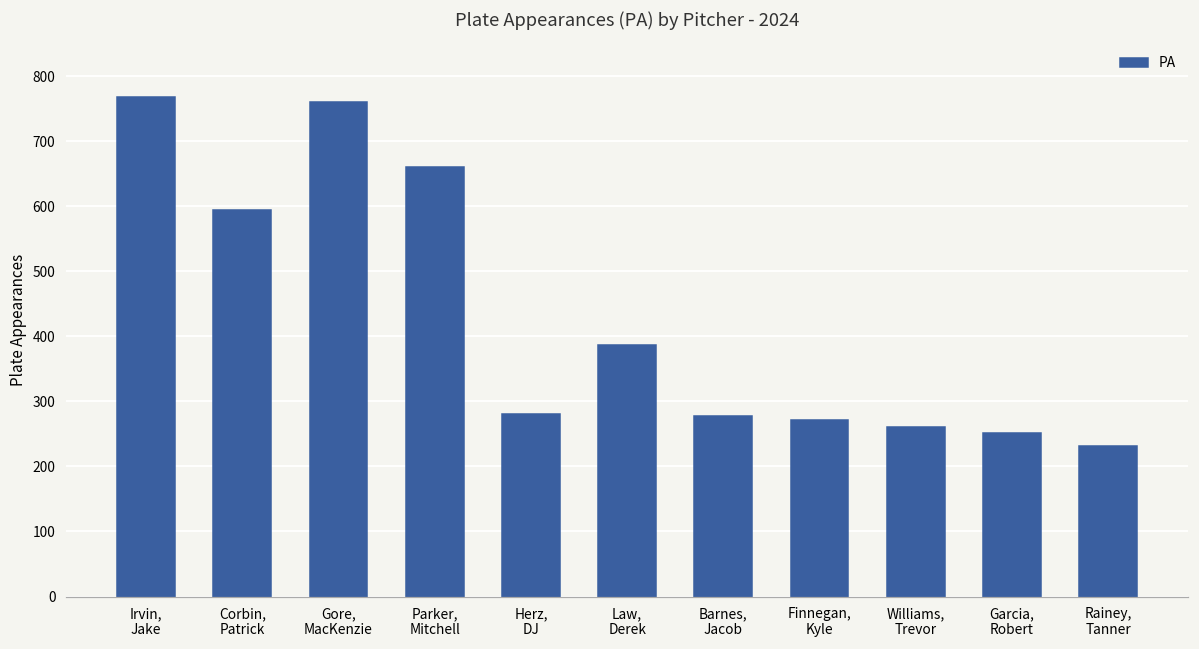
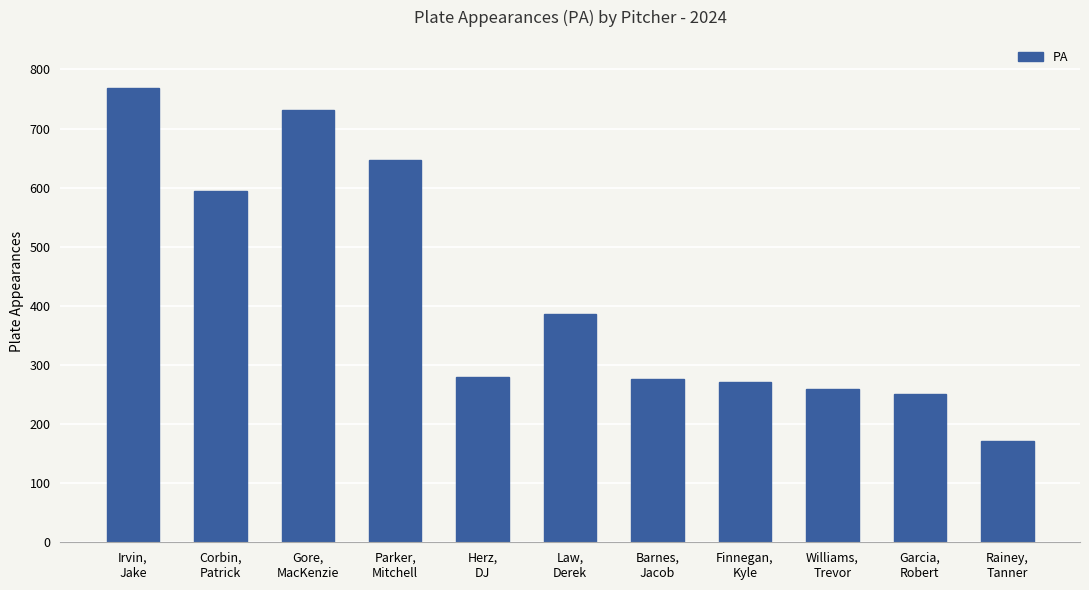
  {
    "Irvin, Jake": 770,
    "Corbin, Patrick": 600,
-   "Gore, MacKenzie": 760,
-   "Parker, Mitchell": 660,
+   "Gore, MacKenzie": 730,
+   "Parker, Mitchell": 650,
    "Herz, DJ": 280,
    "Law, Derek": 390,
    "Barnes, Jacob": 280,
    "Finnegan, Kyle": 270,
    "Williams, Trevor": 260,
    "Garcia, Robert": 250,
-   "Rainey, Tanner": 230
+   "Rainey, Tanner": 170
  }
